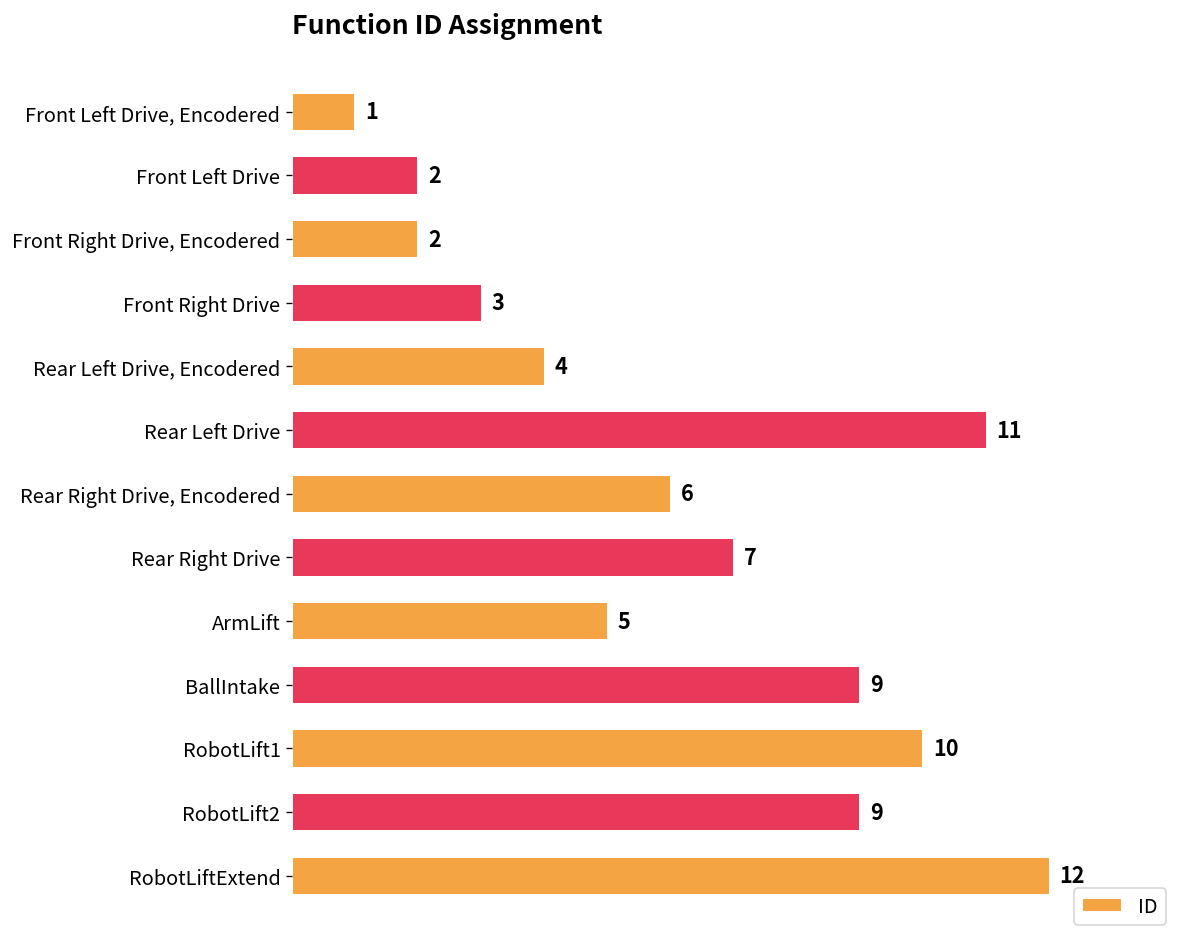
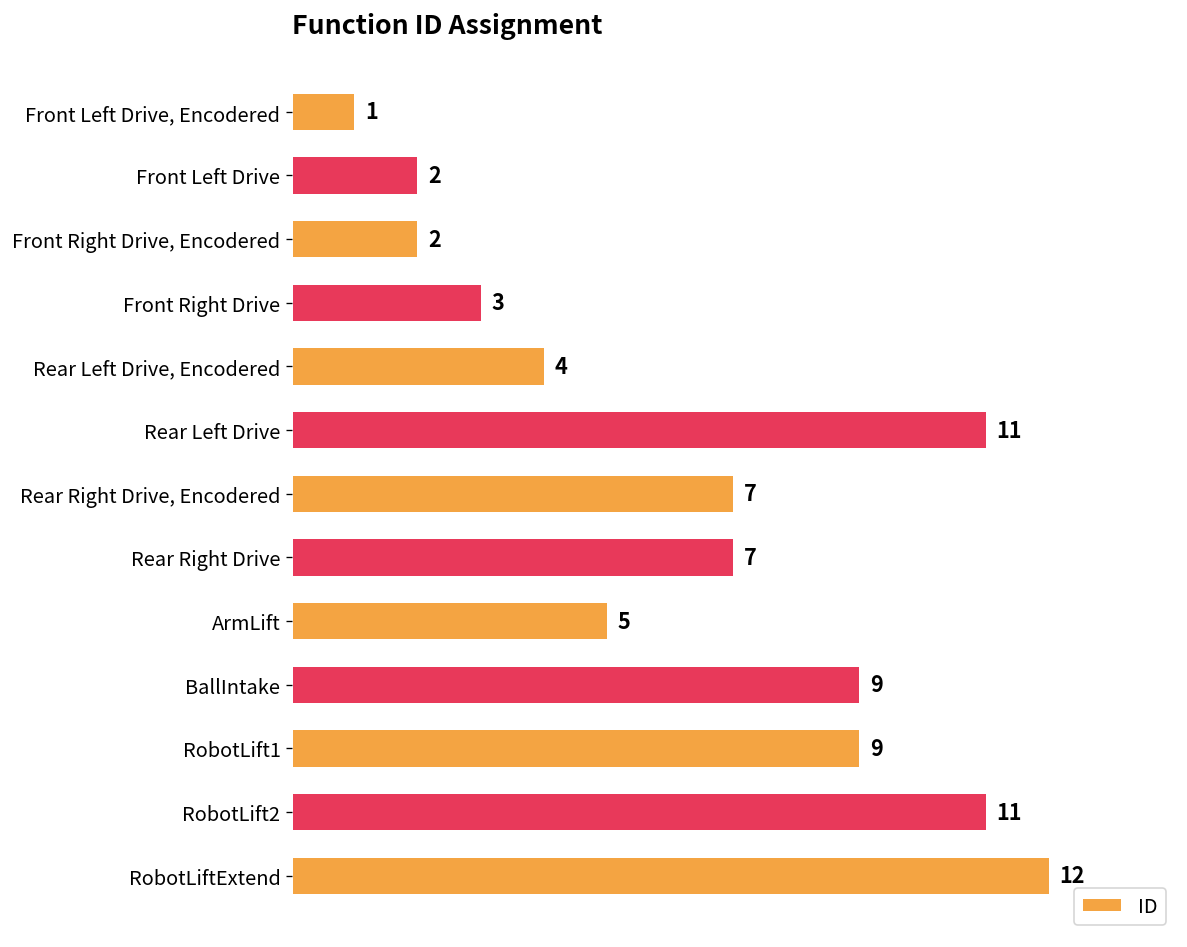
  {
    "Front Left Drive, Encodered": 1,
    "Front Left Drive": 2,
    "Front Right Drive, Encodered": 2,
    "Front Right Drive": 3,
    "Rear Left Drive, Encodered": 4,
    "Rear Left Drive": 11,
-   "Rear Right Drive, Encodered": 6,
+   "Rear Right Drive, Encodered": 7,
    "Rear Right Drive": 7,
    "ArmLift": 5,
    "BallIntake": 9,
-   "RobotLift1": 10,
-   "RobotLift2": 9,
+   "RobotLift1": 9,
+   "RobotLift2": 11,
    "RobotLiftExtend": 12
  }
